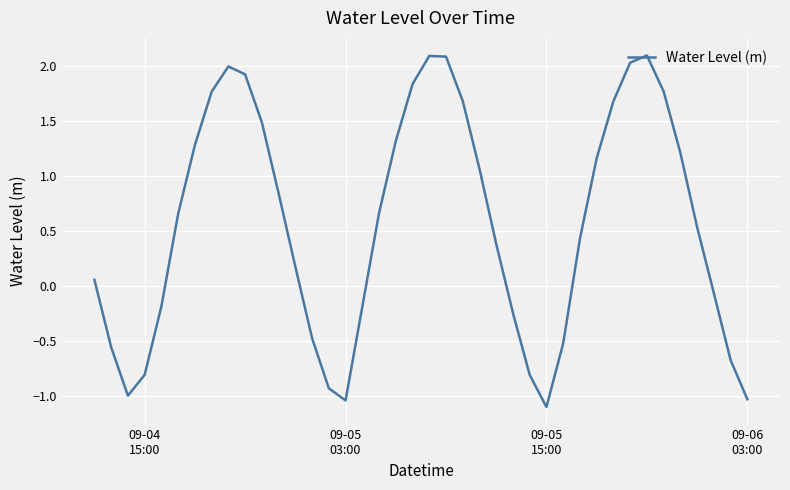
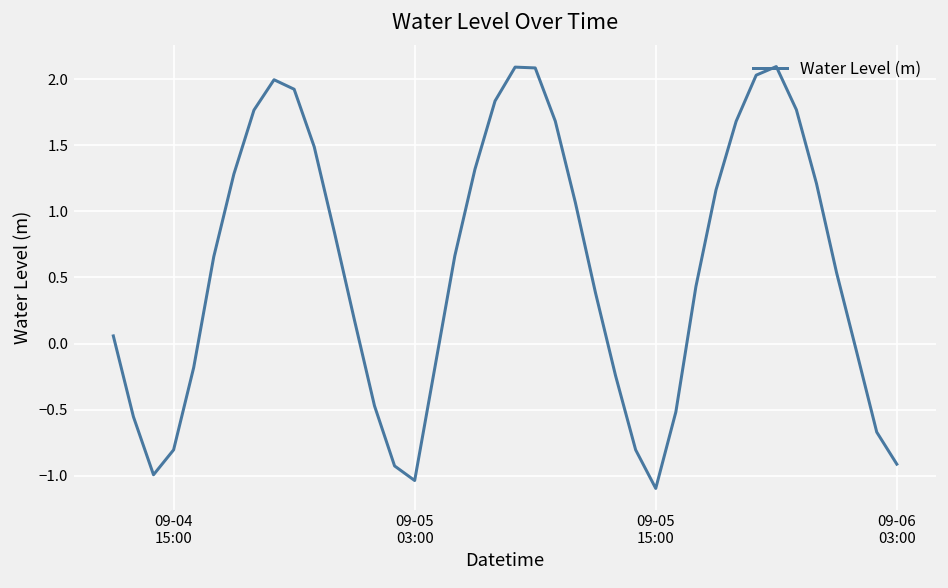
  {
    "09-04 15:00": -0.81,
    "09-05 03:00": -1.04,
    "09-05 15:00": -1.10,
-   "09-06 03:00": -1.03
+   "09-06 03:00": -0.91
  }
